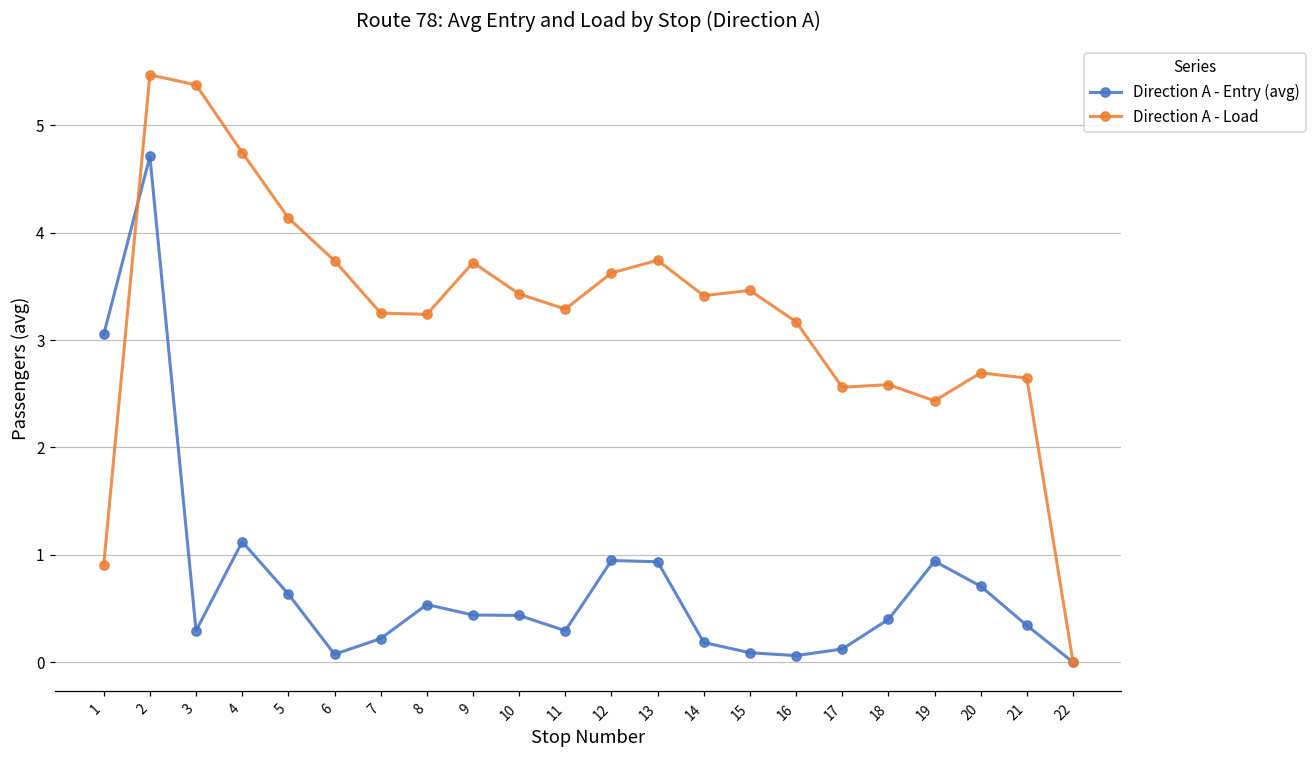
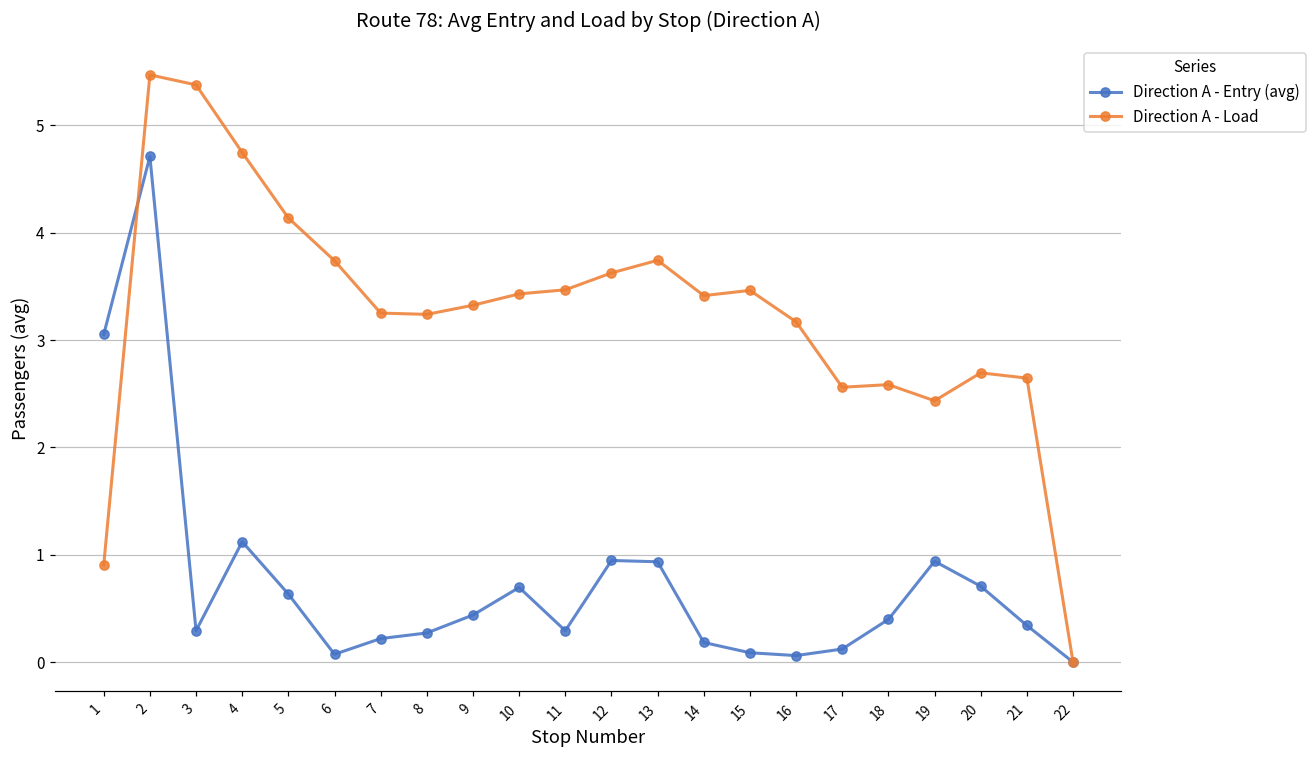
  {
    "Direction A - Entry (avg)": {
      "1": 3.1,
      "2": 4.7,
      "3": 0.3,
      "4": 1.1,
      "5": 0.6,
      "6": 0.1,
      "7": 0.2,
-     "8": 0.5,
+     "8": 0.3,
      "9": 0.4,
-     "10": 0.4,
+     "10": 0.7,
      "11": 0.3,
      "12": 0.9,
      "13": 0.9,
      "14": 0.2,
      "15": 0.1,
      "16": 0.1,
      "17": 0.1,
      "18": 0.4,
      "19": 0.9,
      "20": 0.7,
      "21": 0.3
    },
    "Direction A - Load": {
      "1": 0.9,
      "2": 5.5,
      "3": 5.4,
      "4": 4.7,
      "5": 4.1,
      "6": 3.7,
      "7": 3.3,
      "8": 3.2,
-     "9": 3.7,
+     "9": 3.3,
      "10": 3.4,
-     "11": 3.3,
+     "11": 3.5,
      "12": 3.6,
      "13": 3.7,
      "14": 3.4,
      "15": 3.5,
      "16": 3.2,
      "17": 2.6,
      "18": 2.6,
      "19": 2.4,
      "20": 2.7,
      "21": 2.6
    }
  }
